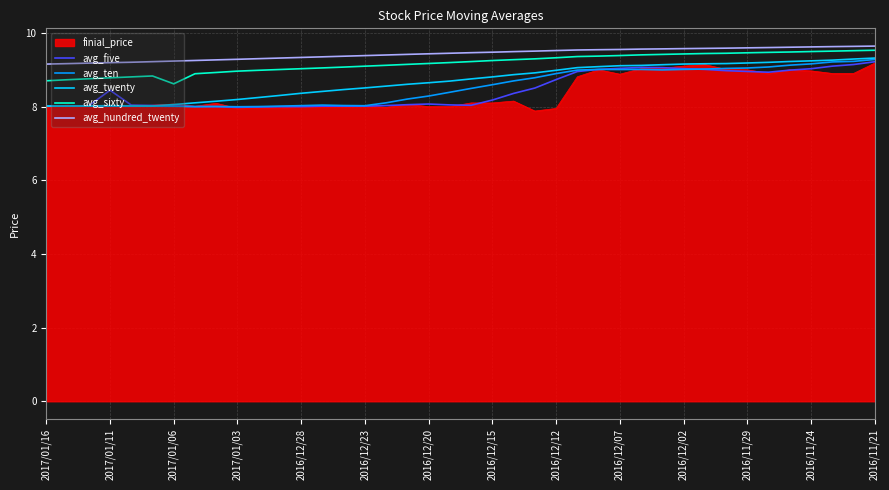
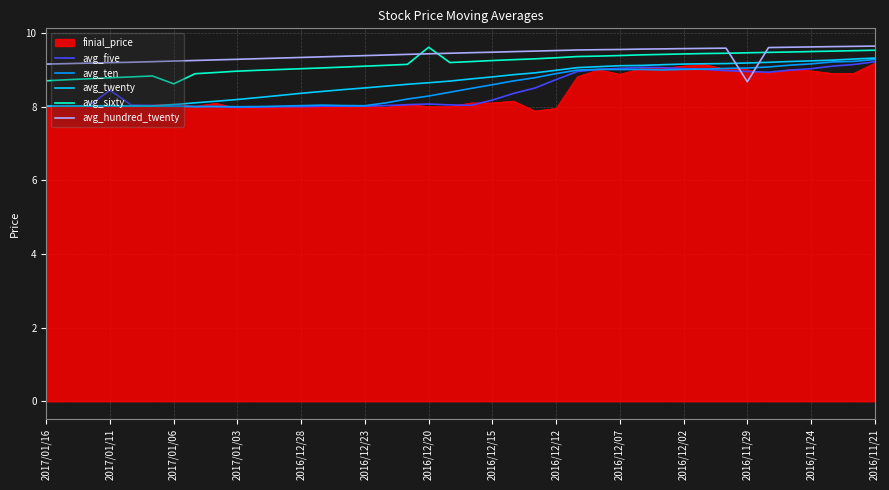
  {
    "finial_price": {
      "2016/12/20": 8.0,
      "2016/12/15": 8.1,
      "2016/12/12": 8.0,
      "2016/12/07": 8.9
    },
    "avg_five": {
      "2016/12/20": 8.1,
      "2016/12/15": 8.2,
      "2016/12/12": 8.7
    },
    "avg_sixty": {
      "2017/01/16": 8.7,
      "2017/01/03": 9.0,
      "2016/12/28": 9.0,
      "2016/12/23": 9.1,
-     "2016/12/20": 9.2,
+     "2016/12/20": 9.6,
      "2016/12/15": 9.3,
      "2016/12/12": 9.3,
      "2016/12/07": 9.4,
      "2016/12/02": 9.4,
      "2016/11/29": 9.5,
      "2016/11/24": 9.5,
      "2016/11/21": 9.5
    },
    "avg_hundred_twenty": {
      "2017/01/16": 9.2,
      "2017/01/03": 9.3,
      "2016/12/28": 9.3,
      "2016/12/23": 9.4,
      "2016/12/20": 9.4,
      "2016/12/15": 9.5,
      "2016/12/12": 9.5,
      "2016/12/07": 9.6,
      "2016/12/02": 9.6,
-     "2016/11/29": 9.6,
+     "2016/11/29": 8.7,
      "2016/11/24": 9.6,
      "2016/11/21": 9.6
    }
  }
